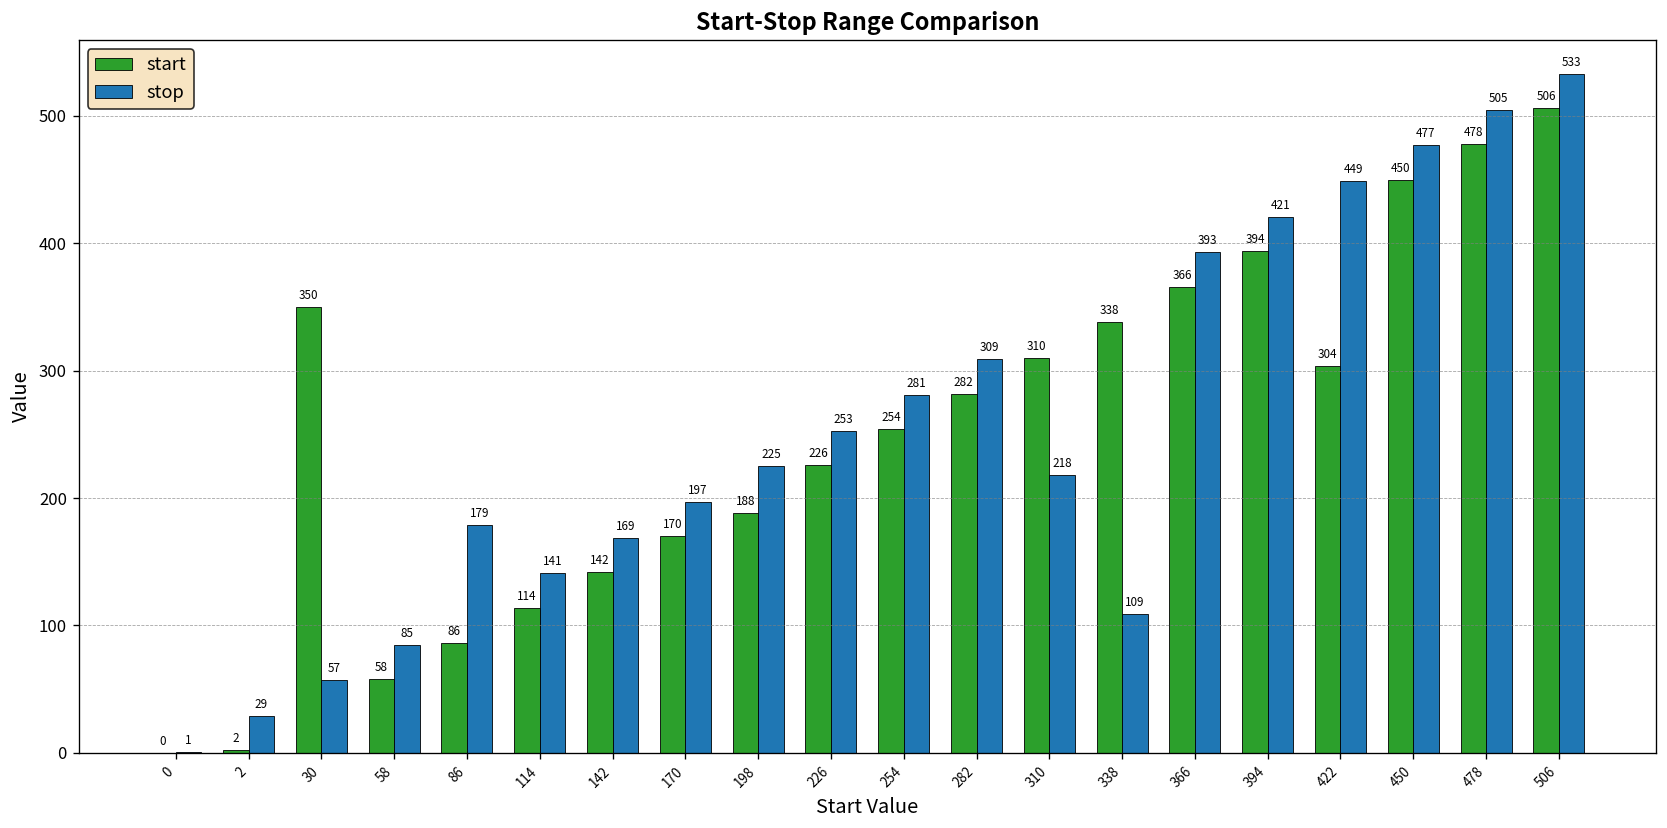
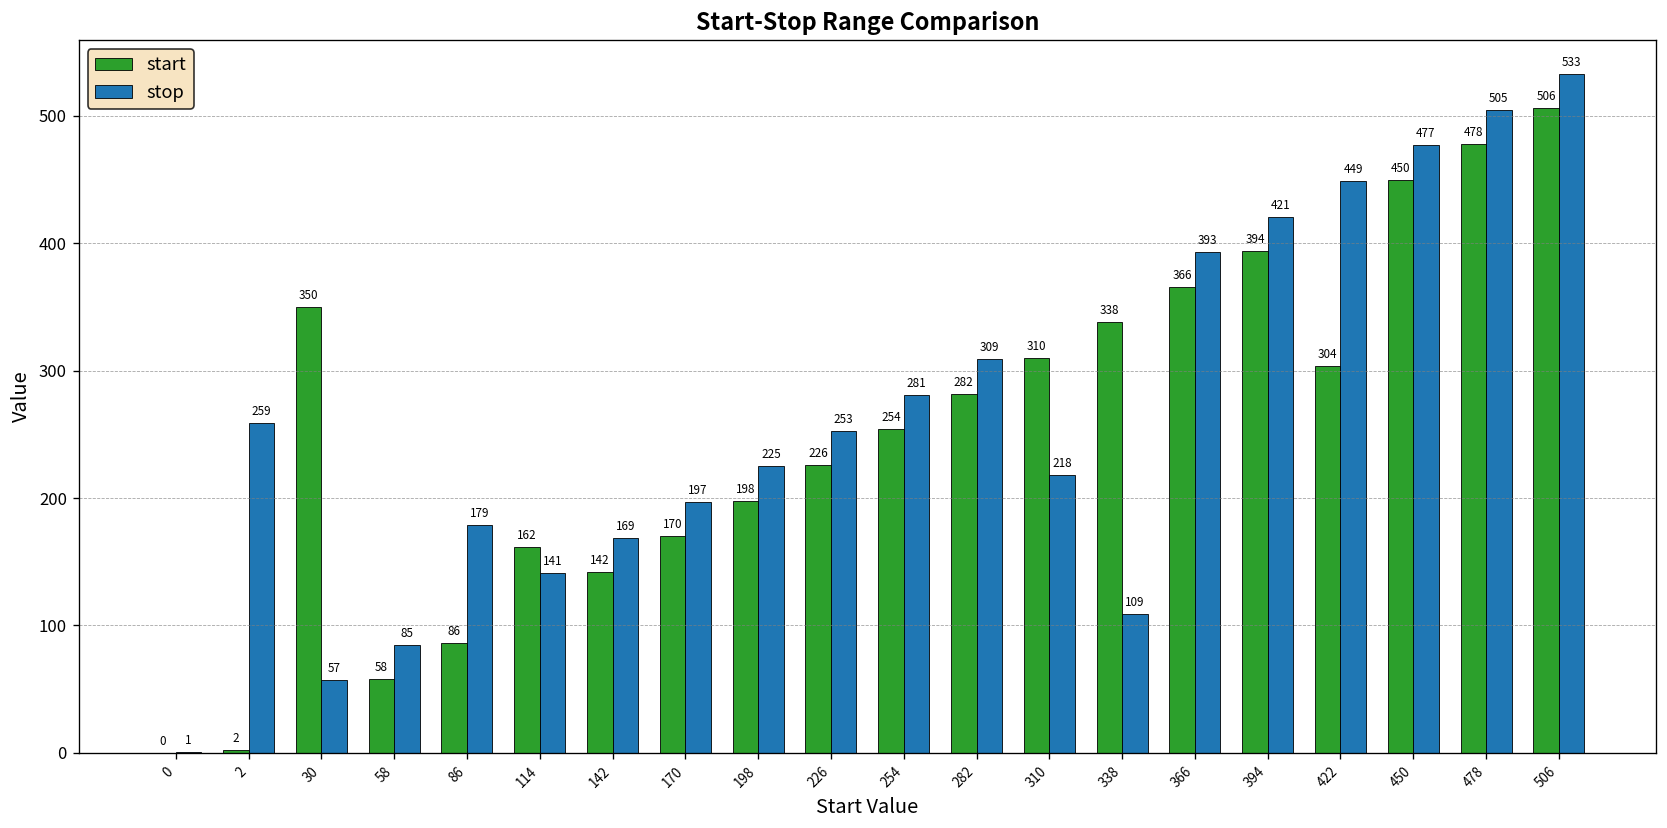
  {
    "start": {
      "0": 0,
      "2": 2,
      "30": 350,
      "58": 58,
      "86": 86,
-     "114": 114,
+     "114": 162,
      "142": 142,
      "170": 170,
-     "198": 188,
+     "198": 198,
      "226": 226,
      "254": 254,
      "282": 282,
      "310": 310,
      "338": 338,
      "366": 366,
      "394": 394,
      "422": 304,
      "450": 450,
      "478": 478,
      "506": 506
    },
    "stop": {
      "0": 1,
-     "2": 29,
+     "2": 259,
      "30": 57,
      "58": 85,
      "86": 179,
      "114": 141,
      "142": 169,
      "170": 197,
      "198": 225,
      "226": 253,
      "254": 281,
      "282": 309,
      "310": 218,
      "338": 109,
      "366": 393,
      "394": 421,
      "422": 449,
      "450": 477,
      "478": 505,
      "506": 533
    }
  }
